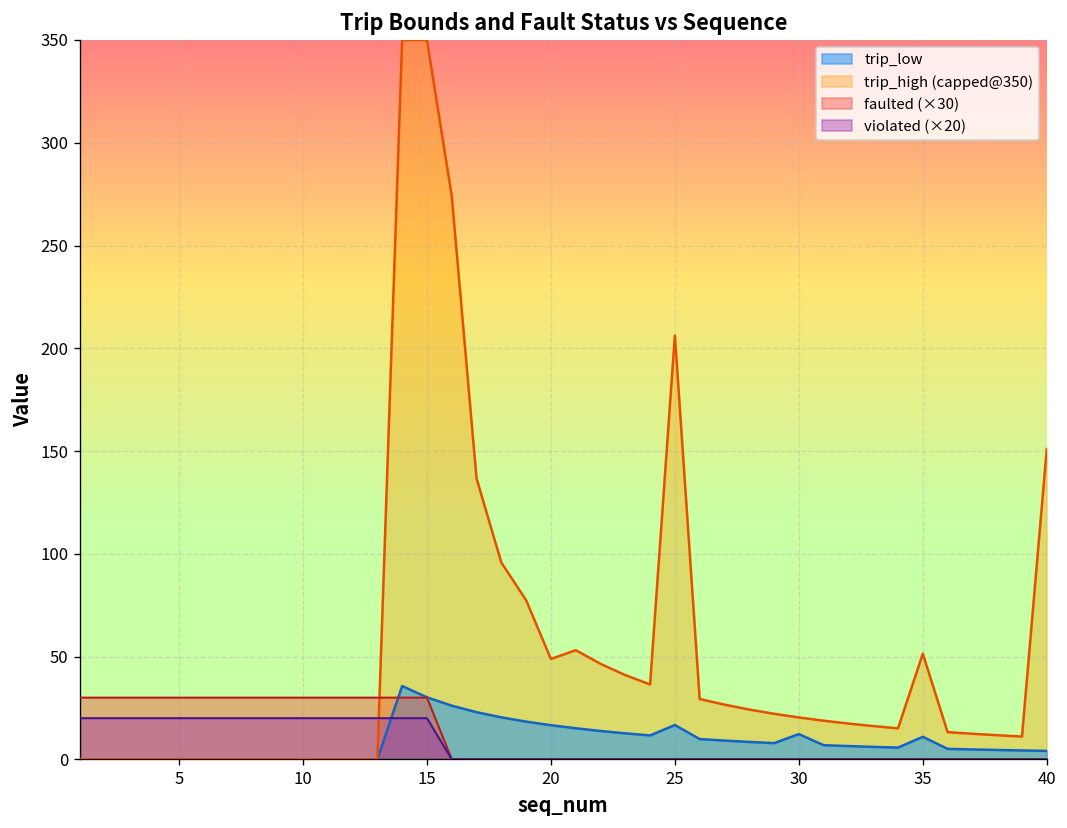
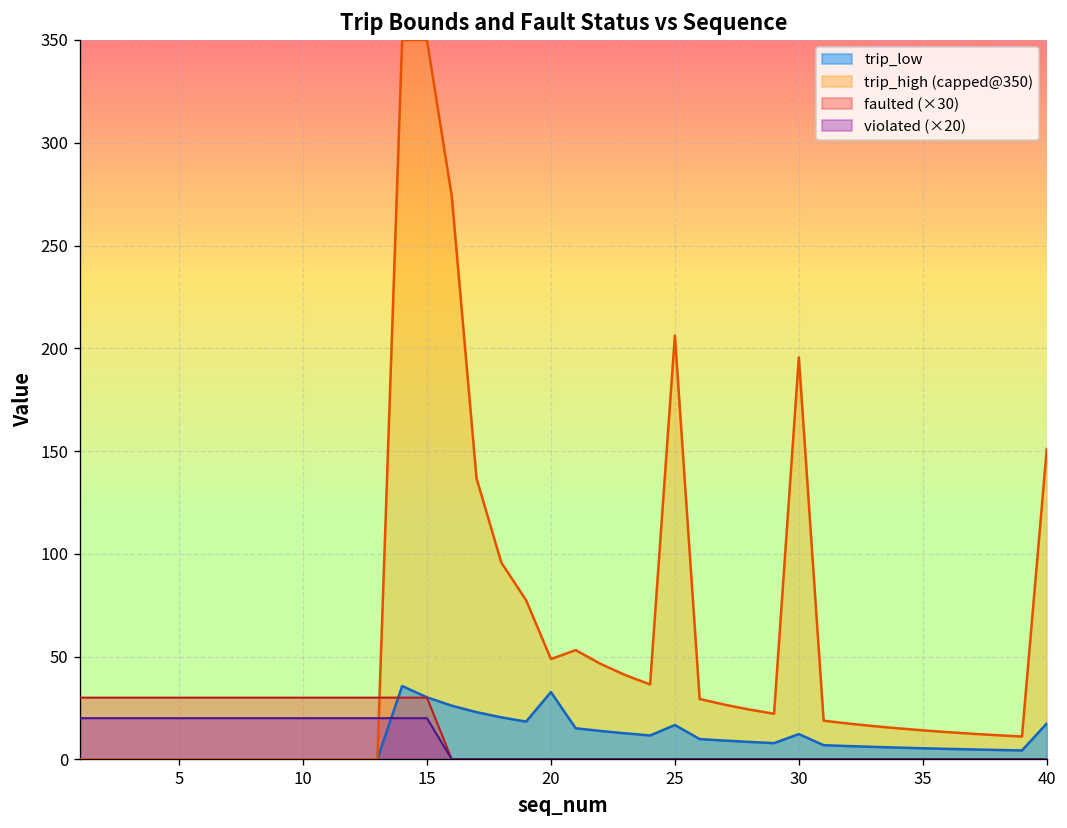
  {
    "trip_low": {
-     "20": 17,
+     "20": 33,
      "25": 17,
      "30": 12,
-     "35": 11,
-     "40": 4
+     "35": 5,
+     "40": 17
    },
    "trip_high (capped@350)": {
      "15": 350,
      "20": 49,
      "25": 206,
-     "30": 20,
-     "35": 51,
+     "30": 196,
+     "35": 14,
      "40": 151
    },
    "faulted (×30)": {
      "5": 30,
      "10": 30
    },
    "violated (×20)": {
      "5": 20,
      "10": 20,
      "15": 20
    }
  }
